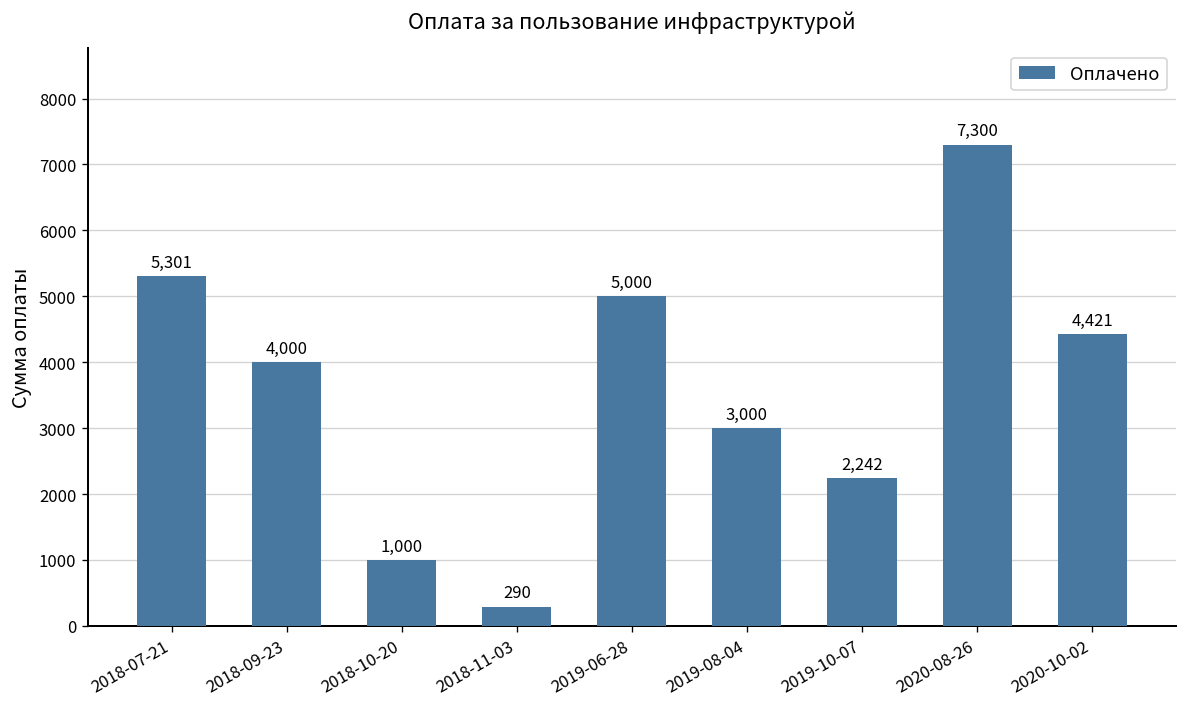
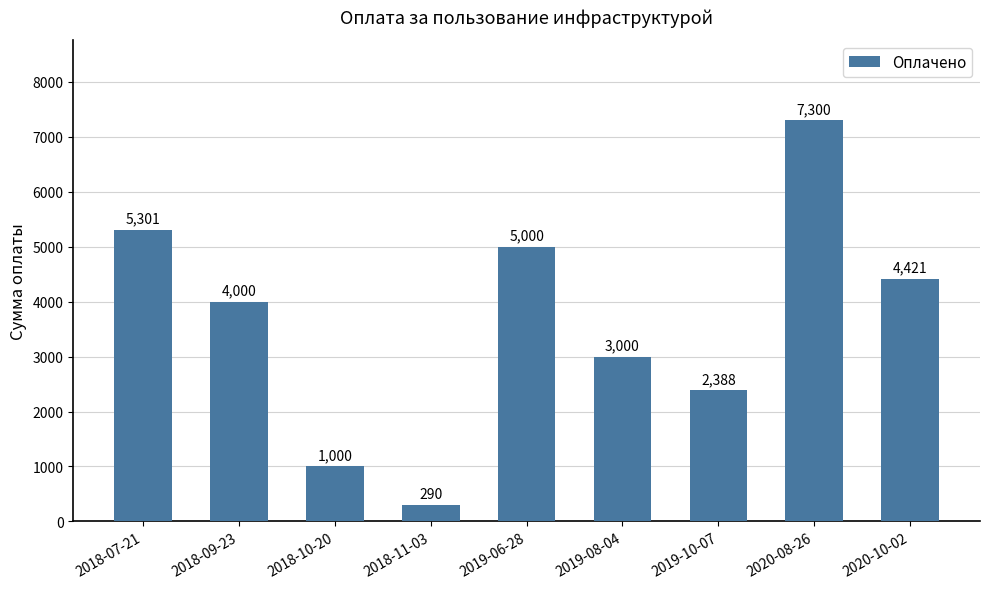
  {
    "2018-07-21": "5,301",
    "2018-09-23": "4,000",
    "2018-10-20": "1,000",
    "2018-11-03": "290",
    "2019-06-28": "5,000",
    "2019-08-04": "3,000",
-   "2019-10-07": "2,242",
+   "2019-10-07": "2,388",
    "2020-08-26": "7,300",
    "2020-10-02": "4,421"
  }
